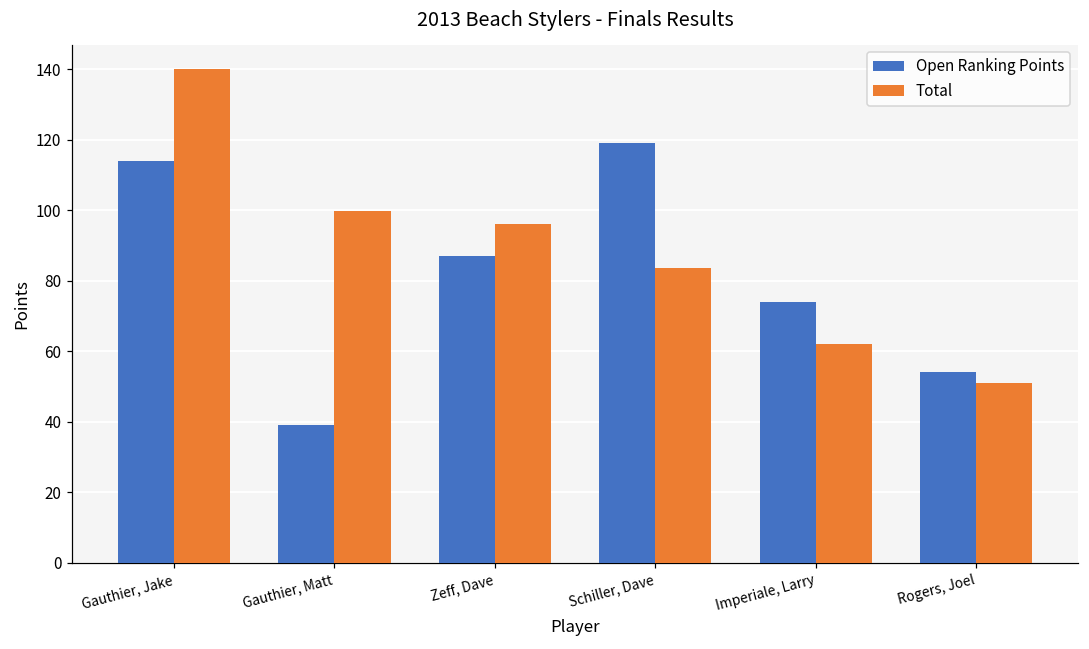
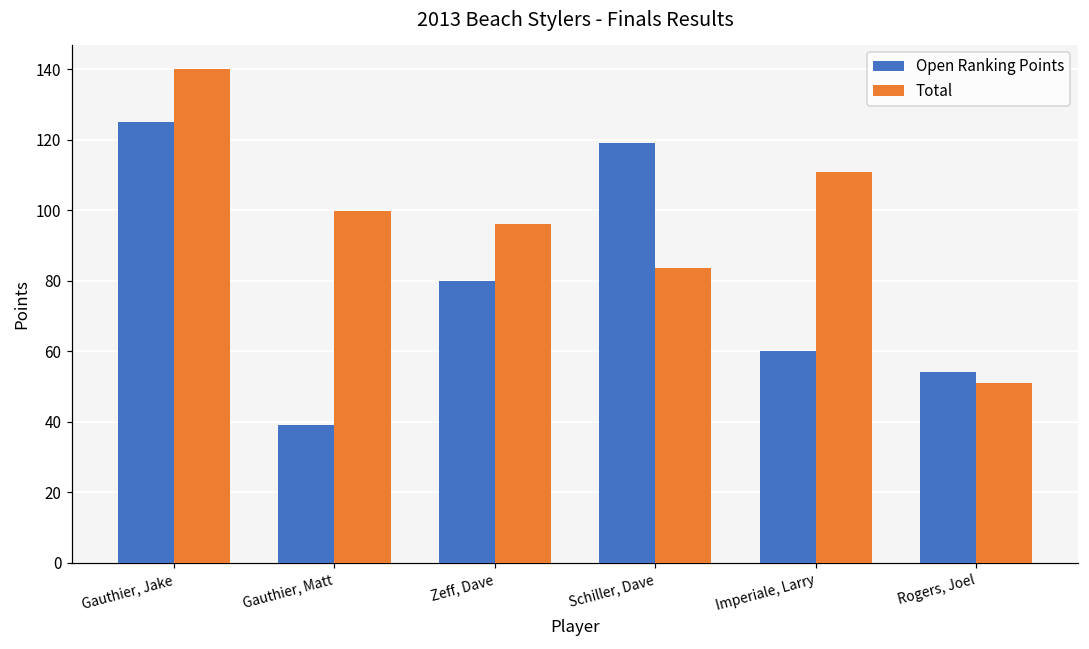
  {
    "Open Ranking Points": {
-     "Gauthier, Jake": 114,
+     "Gauthier, Jake": 125,
      "Gauthier, Matt": 39,
-     "Zeff, Dave": 87,
+     "Zeff, Dave": 80,
      "Schiller, Dave": 119,
-     "Imperiale, Larry": 74,
+     "Imperiale, Larry": 60,
      "Rogers, Joel": 54
    },
    "Total": {
      "Gauthier, Jake": 140,
      "Gauthier, Matt": 100,
      "Zeff, Dave": 96,
      "Schiller, Dave": 84,
-     "Imperiale, Larry": 62,
+     "Imperiale, Larry": 111,
      "Rogers, Joel": 51
    }
  }
